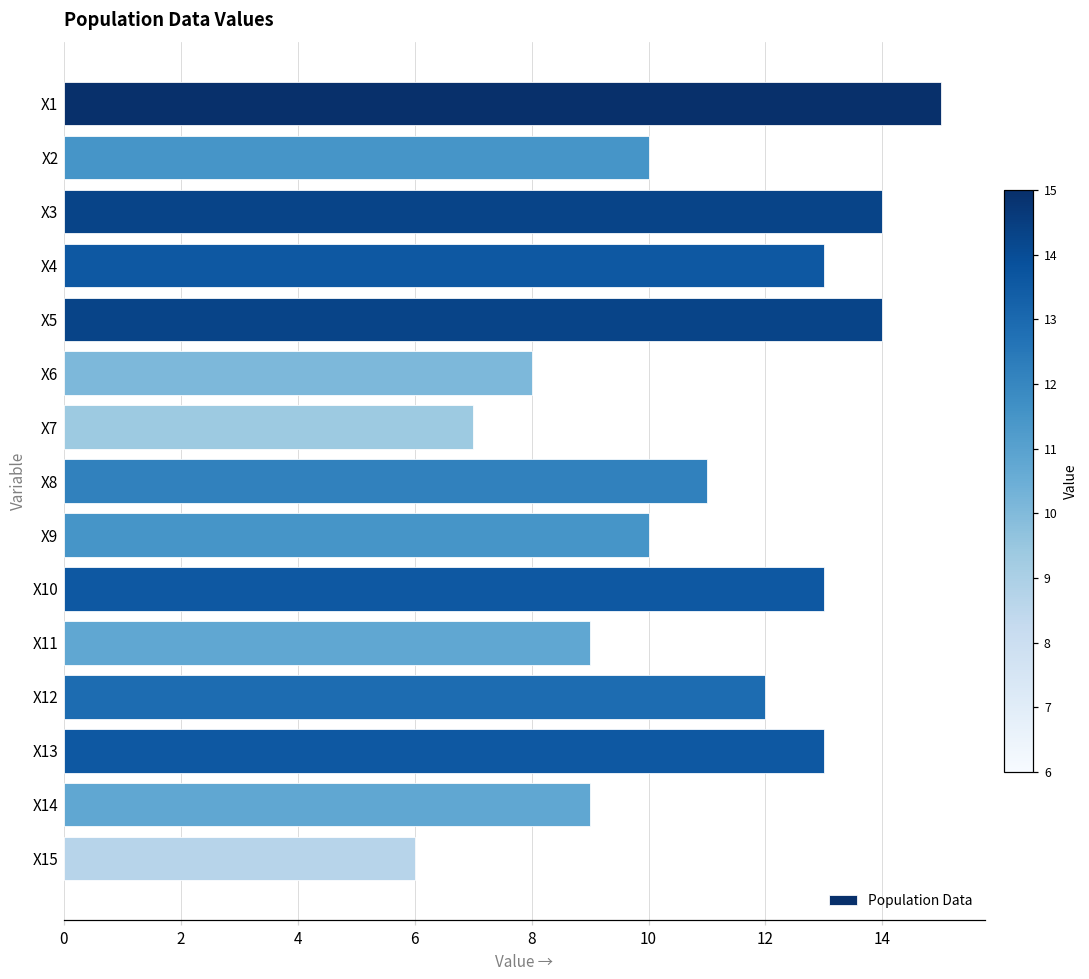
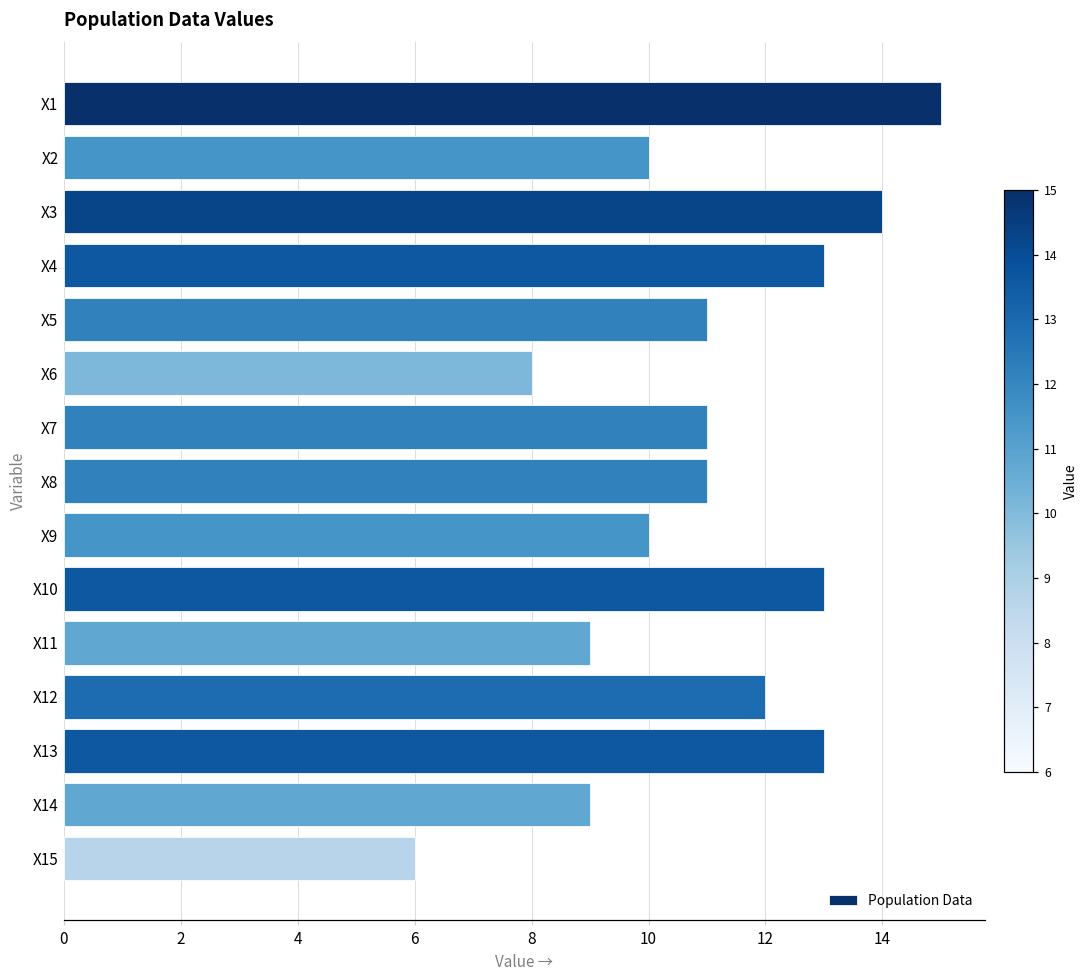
  {
    "X1": 15,
    "X2": 10,
    "X3": 14,
    "X4": 13,
-   "X5": 14,
+   "X5": 11,
    "X6": 8,
-   "X7": 7,
+   "X7": 11,
    "X8": 11,
    "X9": 10,
    "X10": 13,
    "X11": 9,
    "X12": 12,
    "X13": 13,
    "X14": 9,
    "X15": 6
  }
